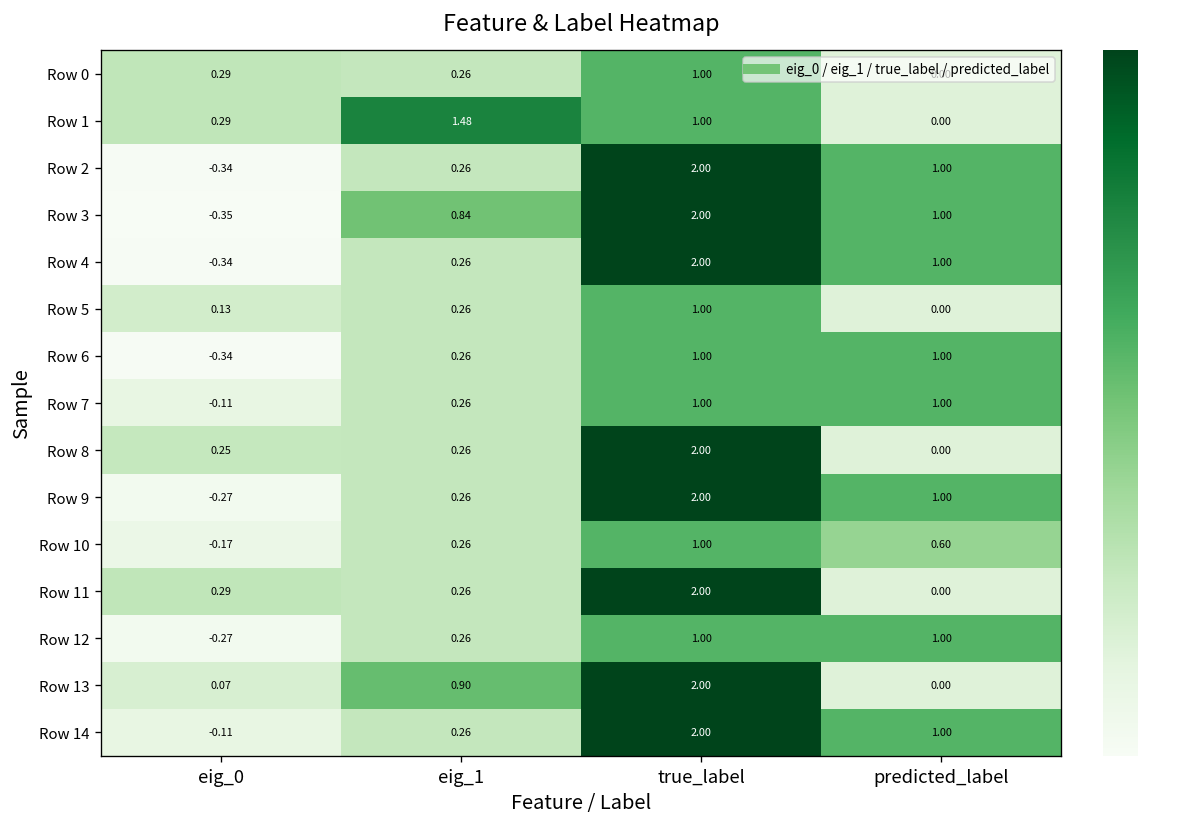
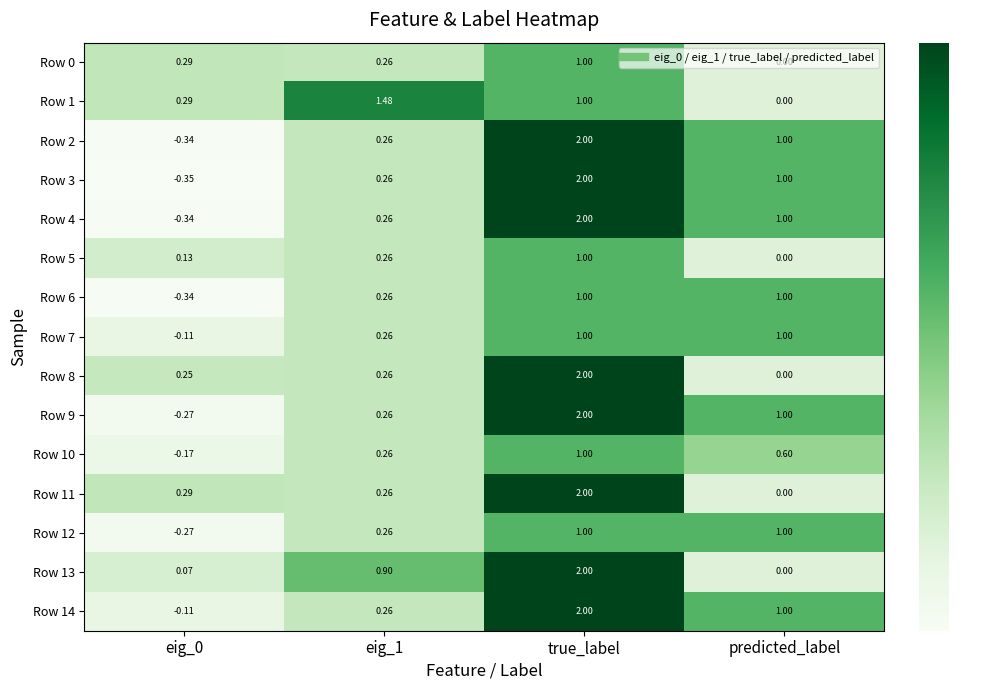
  {
    "Row 0": {
      "eig_0": 0.29,
      "eig_1": 0.26,
      "true_label": 1.00
    },
    "Row 1": {
      "eig_0": 0.29,
      "eig_1": 1.48,
      "true_label": 1.00,
      "predicted_label": 0.00
    },
    "Row 2": {
      "eig_0": -0.34,
      "eig_1": 0.26,
      "true_label": 2.00,
      "predicted_label": 1.00
    },
    "Row 3": {
      "eig_0": -0.35,
-     "eig_1": 0.84,
+     "eig_1": 0.26,
      "true_label": 2.00,
      "predicted_label": 1.00
    },
    "Row 4": {
      "eig_0": -0.34,
      "eig_1": 0.26,
      "true_label": 2.00,
      "predicted_label": 1.00
    },
    "Row 5": {
      "eig_0": 0.13,
      "eig_1": 0.26,
      "true_label": 1.00,
      "predicted_label": 0.00
    },
    "Row 6": {
      "eig_0": -0.34,
      "eig_1": 0.26,
      "true_label": 1.00,
      "predicted_label": 1.00
    },
    "Row 7": {
      "eig_0": -0.11,
      "eig_1": 0.26,
      "true_label": 1.00,
      "predicted_label": 1.00
    },
    "Row 8": {
      "eig_0": 0.25,
      "eig_1": 0.26,
      "true_label": 2.00,
      "predicted_label": 0.00
    },
    "Row 9": {
      "eig_0": -0.27,
      "eig_1": 0.26,
      "true_label": 2.00,
      "predicted_label": 1.00
    },
    "Row 10": {
      "eig_0": -0.17,
      "eig_1": 0.26,
      "true_label": 1.00,
      "predicted_label": 0.60
    },
    "Row 11": {
      "eig_0": 0.29,
      "eig_1": 0.26,
      "true_label": 2.00,
      "predicted_label": 0.00
    },
    "Row 12": {
      "eig_0": -0.27,
      "eig_1": 0.26,
      "true_label": 1.00,
      "predicted_label": 1.00
    },
    "Row 13": {
      "eig_0": 0.07,
      "eig_1": 0.90,
      "true_label": 2.00,
      "predicted_label": 0.00
    },
    "Row 14": {
      "eig_0": -0.11,
      "eig_1": 0.26,
      "true_label": 2.00,
      "predicted_label": 1.00
    }
  }
